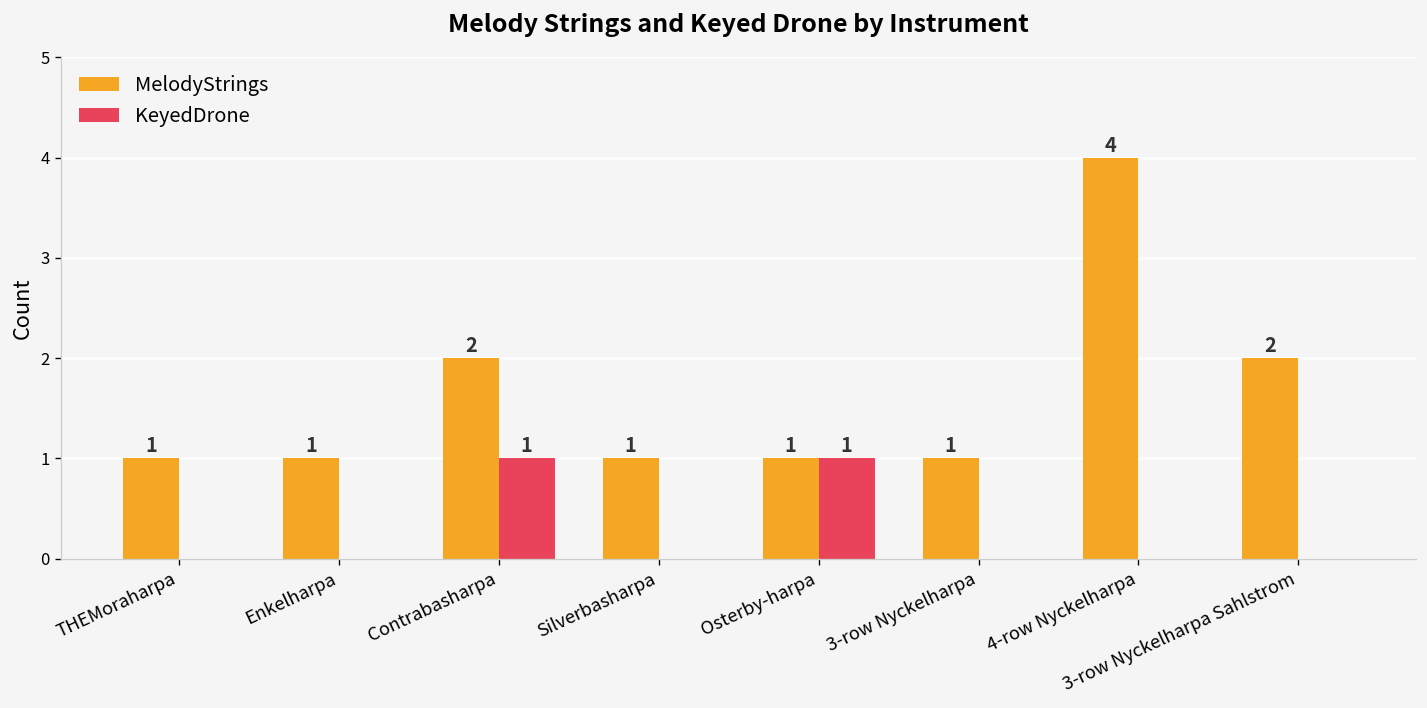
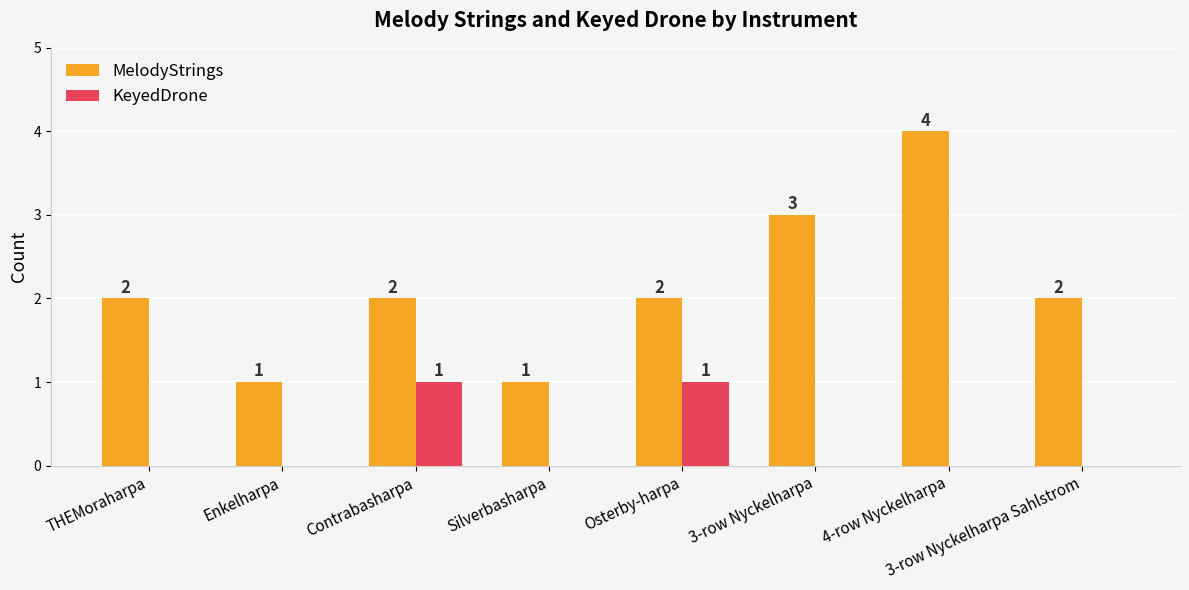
  {
    "MelodyStrings": {
-     "THEMoraharpa": 1,
+     "THEMoraharpa": 2,
      "Enkelharpa": 1,
      "Contrabasharpa": 2,
      "Silverbasharpa": 1,
-     "Osterby-harpa": 1,
-     "3-row Nyckelharpa": 1,
+     "Osterby-harpa": 2,
+     "3-row Nyckelharpa": 3,
      "4-row Nyckelharpa": 4,
      "3-row Nyckelharpa Sahlstrom": 2
    },
    "KeyedDrone": {
      "Contrabasharpa": 1,
      "Osterby-harpa": 1
    }
  }
